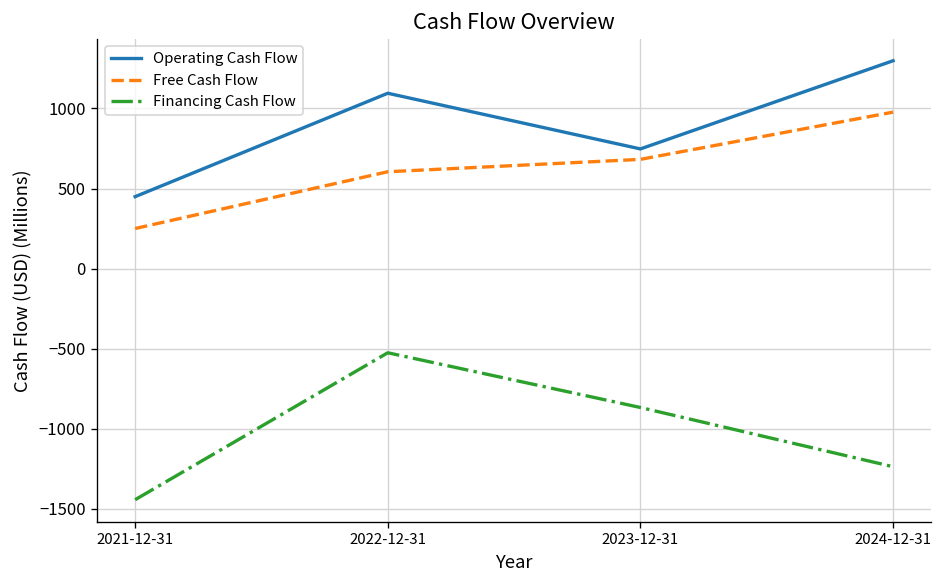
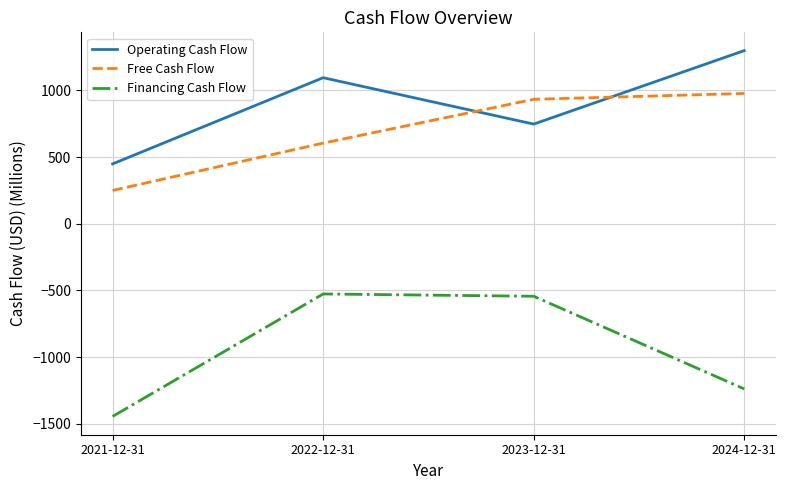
  {
    "Operating Cash Flow": {
      "2021-12-31": 450,
      "2022-12-31": 1090,
      "2023-12-31": 750,
      "2024-12-31": 1300
    },
    "Free Cash Flow": {
      "2021-12-31": 250,
      "2022-12-31": 600,
-     "2023-12-31": 680,
+     "2023-12-31": 930,
      "2024-12-31": 980
    },
    "Financing Cash Flow": {
      "2021-12-31": -1440,
      "2022-12-31": -530,
-     "2023-12-31": -870,
+     "2023-12-31": -540,
      "2024-12-31": -1240
    }
  }
